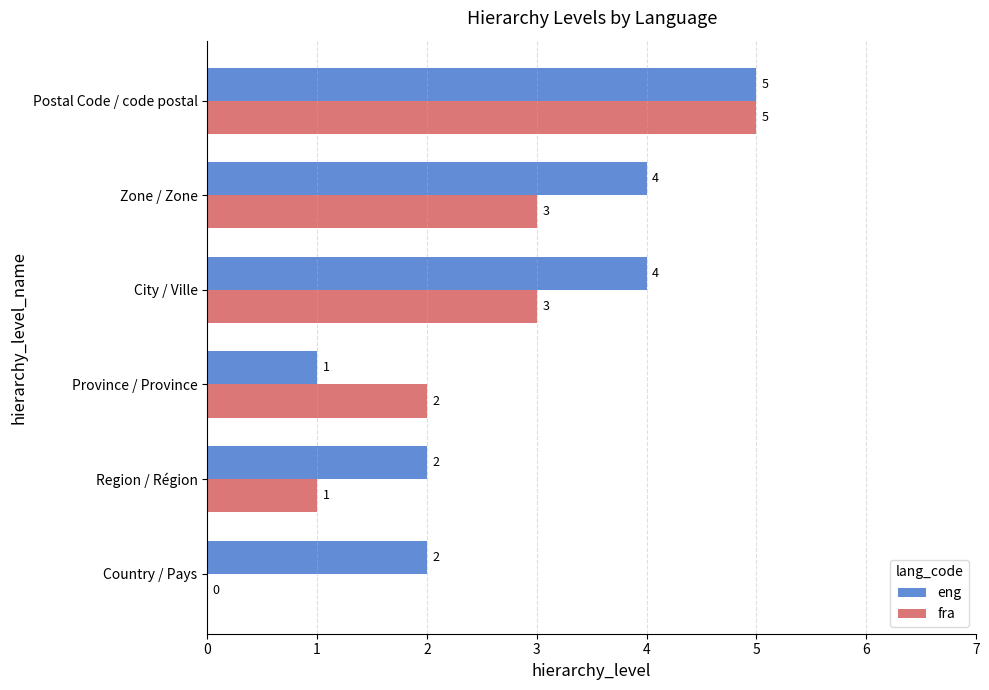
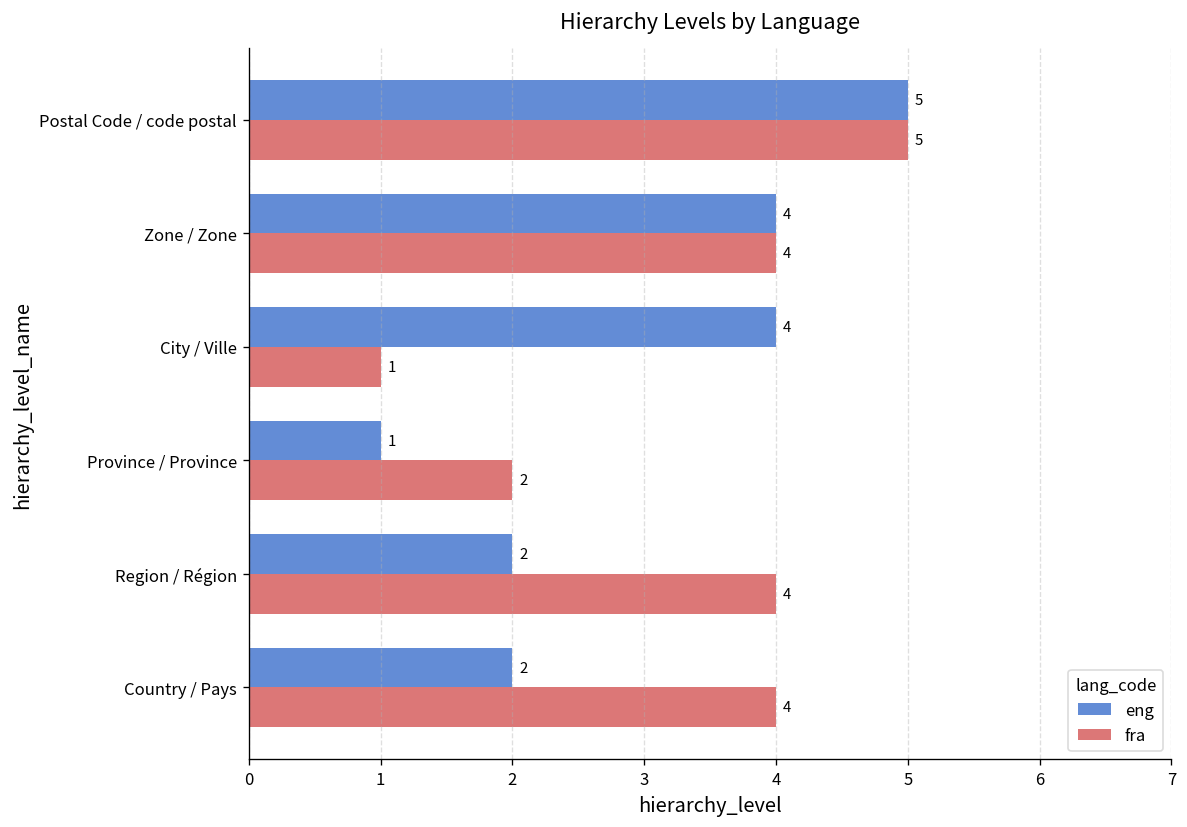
  {
    "eng": {
      "Postal Code / code postal": 5,
      "Zone / Zone": 4,
      "City / Ville": 4,
      "Province / Province": 1,
      "Region / Région": 2,
      "Country / Pays": 2
    },
    "fra": {
      "Postal Code / code postal": 5,
-     "Zone / Zone": 3,
-     "City / Ville": 3,
+     "Zone / Zone": 4,
+     "City / Ville": 1,
      "Province / Province": 2,
-     "Region / Région": 1,
-     "Country / Pays": 0
+     "Region / Région": 4,
+     "Country / Pays": 4
    }
  }
